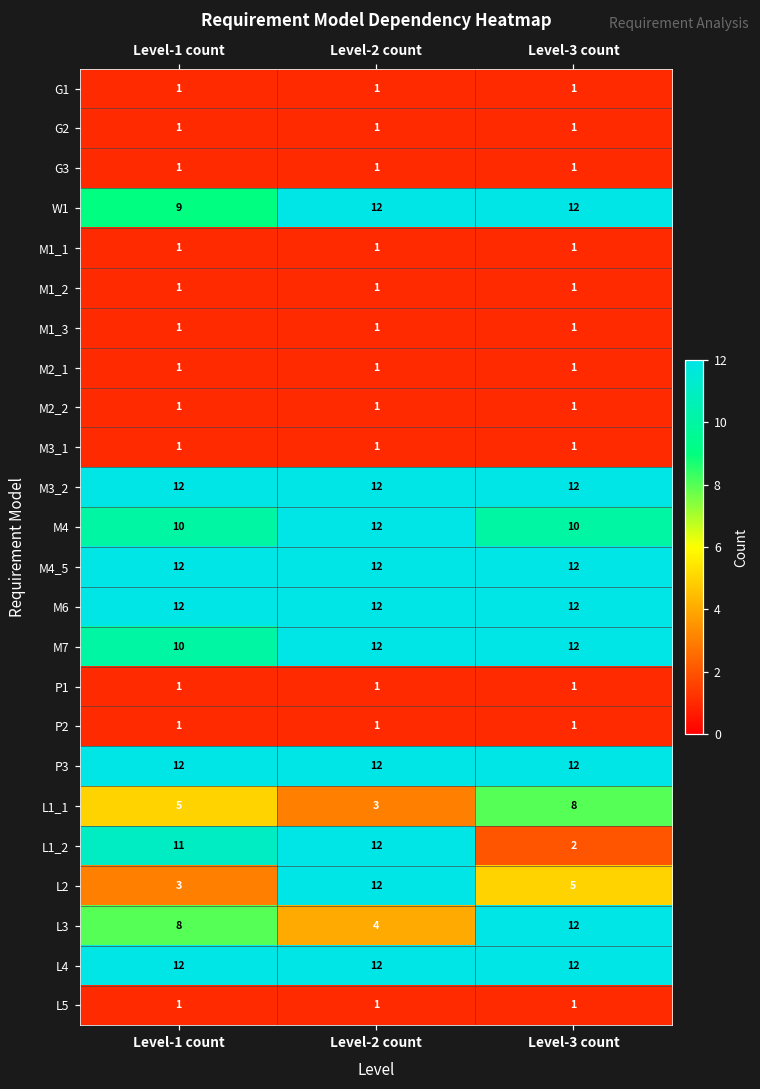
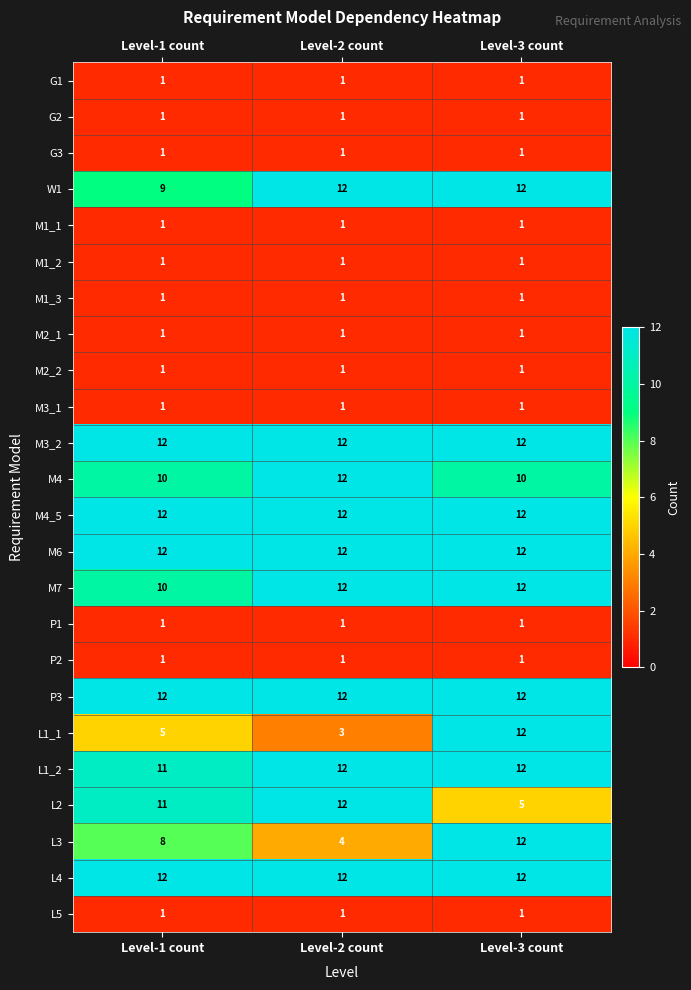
  {
    "G1": {
      "Level-1 count": 1,
      "Level-2 count": 1,
      "Level-3 count": 1
    },
    "G2": {
      "Level-1 count": 1,
      "Level-2 count": 1,
      "Level-3 count": 1
    },
    "G3": {
      "Level-1 count": 1,
      "Level-2 count": 1,
      "Level-3 count": 1
    },
    "W1": {
      "Level-1 count": 9,
      "Level-2 count": 12,
      "Level-3 count": 12
    },
    "M1_1": {
      "Level-1 count": 1,
      "Level-2 count": 1,
      "Level-3 count": 1
    },
    "M1_2": {
      "Level-1 count": 1,
      "Level-2 count": 1,
      "Level-3 count": 1
    },
    "M1_3": {
      "Level-1 count": 1,
      "Level-2 count": 1,
      "Level-3 count": 1
    },
    "M2_1": {
      "Level-1 count": 1,
      "Level-2 count": 1,
      "Level-3 count": 1
    },
    "M2_2": {
      "Level-1 count": 1,
      "Level-2 count": 1,
      "Level-3 count": 1
    },
    "M3_1": {
      "Level-1 count": 1,
      "Level-2 count": 1,
      "Level-3 count": 1
    },
    "M3_2": {
      "Level-1 count": 12,
      "Level-2 count": 12,
      "Level-3 count": 12
    },
    "M4": {
      "Level-1 count": 10,
      "Level-2 count": 12,
      "Level-3 count": 10
    },
    "M4_5": {
      "Level-1 count": 12,
      "Level-2 count": 12,
      "Level-3 count": 12
    },
    "M6": {
      "Level-1 count": 12,
      "Level-2 count": 12,
      "Level-3 count": 12
    },
    "M7": {
      "Level-1 count": 10,
      "Level-2 count": 12,
      "Level-3 count": 12
    },
    "P1": {
      "Level-1 count": 1,
      "Level-2 count": 1,
      "Level-3 count": 1
    },
    "P2": {
      "Level-1 count": 1,
      "Level-2 count": 1,
      "Level-3 count": 1
    },
    "P3": {
      "Level-1 count": 12,
      "Level-2 count": 12,
      "Level-3 count": 12
    },
    "L1_1": {
      "Level-1 count": 5,
      "Level-2 count": 3,
-     "Level-3 count": 8
+     "Level-3 count": 12
    },
    "L1_2": {
      "Level-1 count": 11,
      "Level-2 count": 12,
-     "Level-3 count": 2
+     "Level-3 count": 12
    },
    "L2": {
-     "Level-1 count": 3,
+     "Level-1 count": 11,
      "Level-2 count": 12,
      "Level-3 count": 5
    },
    "L3": {
      "Level-1 count": 8,
      "Level-2 count": 4,
      "Level-3 count": 12
    },
    "L4": {
      "Level-1 count": 12,
      "Level-2 count": 12,
      "Level-3 count": 12
    },
    "L5": {
      "Level-1 count": 1,
      "Level-2 count": 1,
      "Level-3 count": 1
    }
  }
